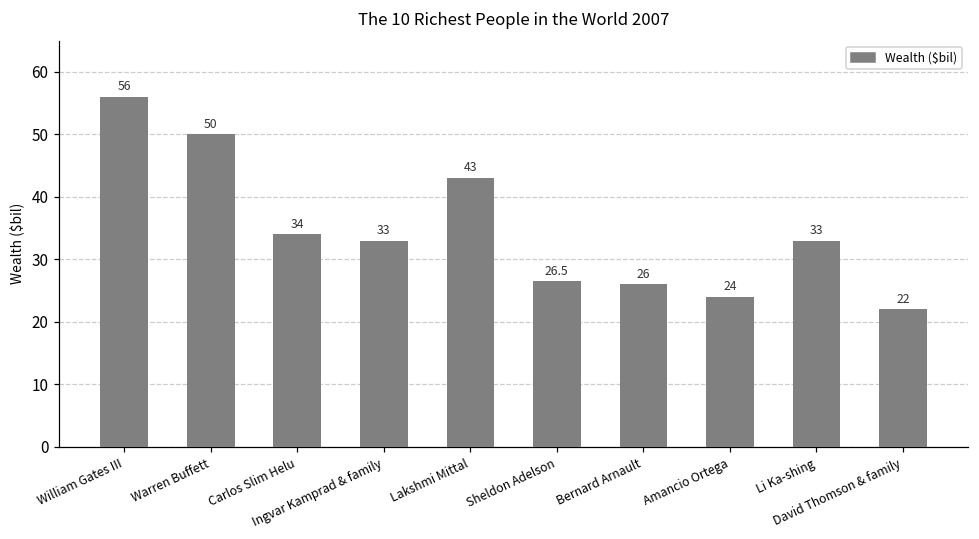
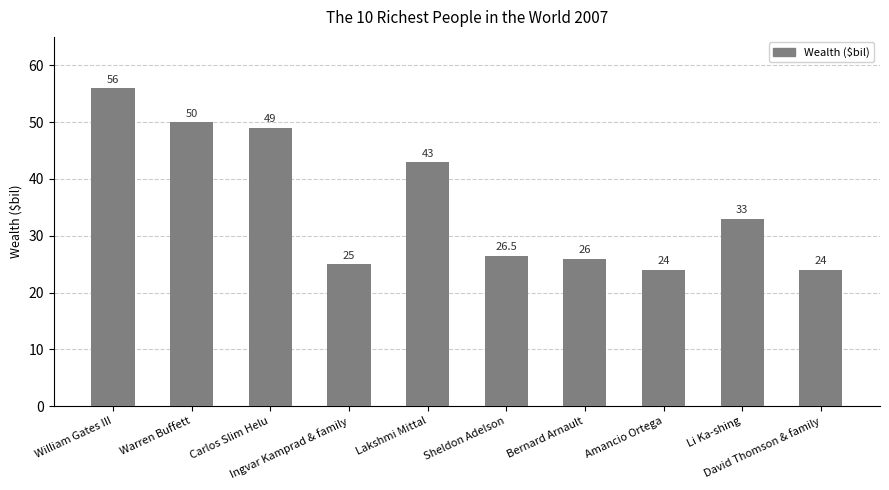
  {
    "William Gates III": 56,
    "Warren Buffett": 50,
-   "Carlos Slim Helu": 34,
-   "Ingvar Kamprad & family": 33,
+   "Carlos Slim Helu": 49,
+   "Ingvar Kamprad & family": 25,
    "Lakshmi Mittal": 43,
    "Sheldon Adelson": 26.5,
    "Bernard Arnault": 26,
    "Amancio Ortega": 24,
    "Li Ka-shing": 33,
-   "David Thomson & family": 22
+   "David Thomson & family": 24
  }
